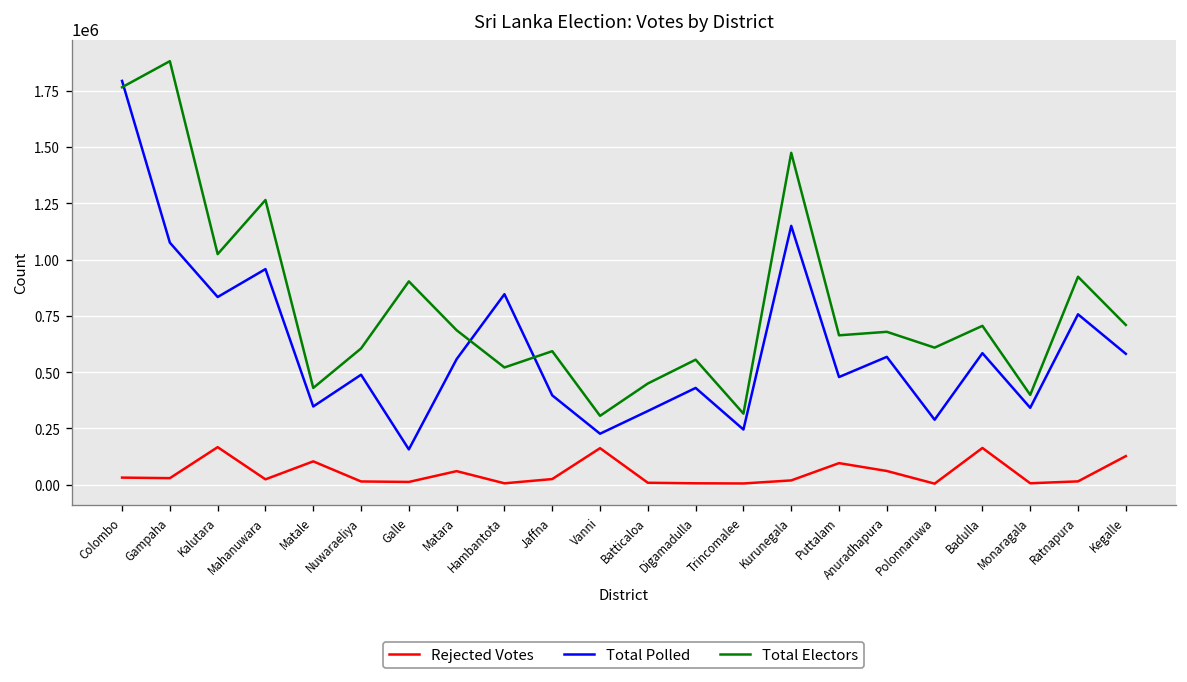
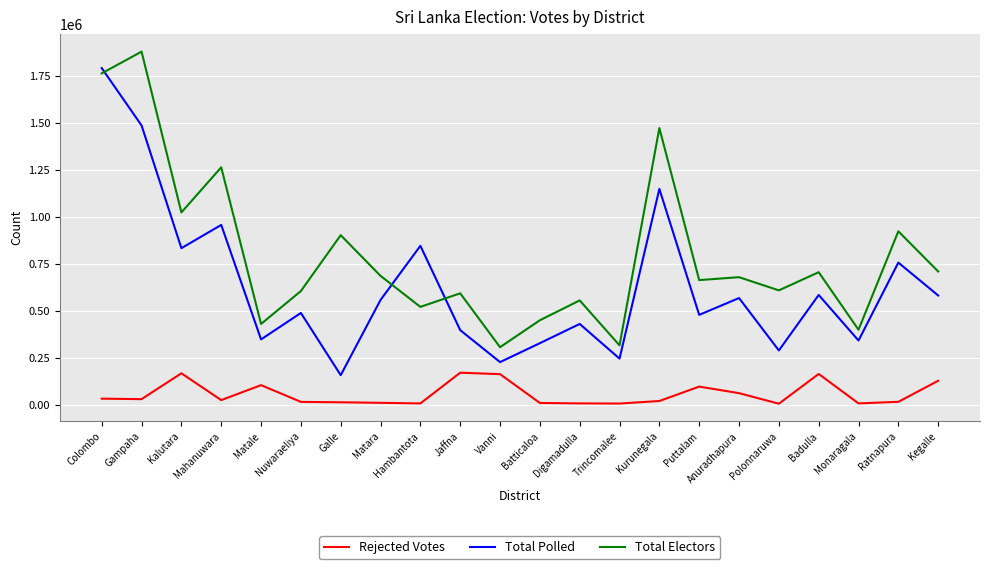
  {
    "Rejected Votes": {
      "Colombo": 30000,
      "Gampaha": 30000,
      "Kalutara": 170000,
      "Mahanuwara": 20000,
      "Matale": 100000,
      "Nuwaraeliya": 10000,
      "Galle": 10000,
-     "Matara": 60000,
+     "Matara": 10000,
      "Hambantota": 10000,
-     "Jaffna": 30000,
+     "Jaffna": 170000,
      "Vanni": 160000,
      "Batticaloa": 10000,
      "Digamadulla": 10000,
      "Trincomalee": 10000,
      "Kurunegala": 20000,
      "Puttalam": 100000,
      "Anuradhapura": 60000,
      "Polonnaruwa": 0,
      "Badulla": 160000,
      "Monaragala": 10000,
      "Ratnapura": 20000,
      "Kegalle": 130000
    },
    "Total Polled": {
      "Colombo": 1790000,
-     "Gampaha": 1080000,
+     "Gampaha": 1490000,
      "Kalutara": 830000,
      "Mahanuwara": 960000,
      "Matale": 350000,
      "Nuwaraeliya": 490000,
      "Galle": 160000,
      "Matara": 560000,
      "Hambantota": 850000,
      "Jaffna": 400000,
      "Vanni": 230000,
      "Batticaloa": 330000,
      "Digamadulla": 430000,
      "Trincomalee": 250000,
      "Kurunegala": 1150000,
      "Puttalam": 480000,
      "Anuradhapura": 570000,
      "Polonnaruwa": 290000,
      "Badulla": 580000,
      "Monaragala": 340000,
      "Ratnapura": 760000,
      "Kegalle": 580000
    },
    "Total Electors": {
      "Colombo": 1770000,
      "Gampaha": 1880000,
      "Kalutara": 1020000,
      "Mahanuwara": 1260000,
      "Matale": 430000,
      "Nuwaraeliya": 610000,
      "Galle": 900000,
      "Matara": 690000,
      "Hambantota": 520000,
      "Jaffna": 590000,
      "Vanni": 310000,
      "Batticaloa": 450000,
      "Digamadulla": 560000,
      "Trincomalee": 320000,
      "Kurunegala": 1470000,
      "Puttalam": 660000,
      "Anuradhapura": 680000,
      "Polonnaruwa": 610000,
      "Badulla": 710000,
      "Monaragala": 400000,
      "Ratnapura": 920000,
      "Kegalle": 710000
    }
  }
